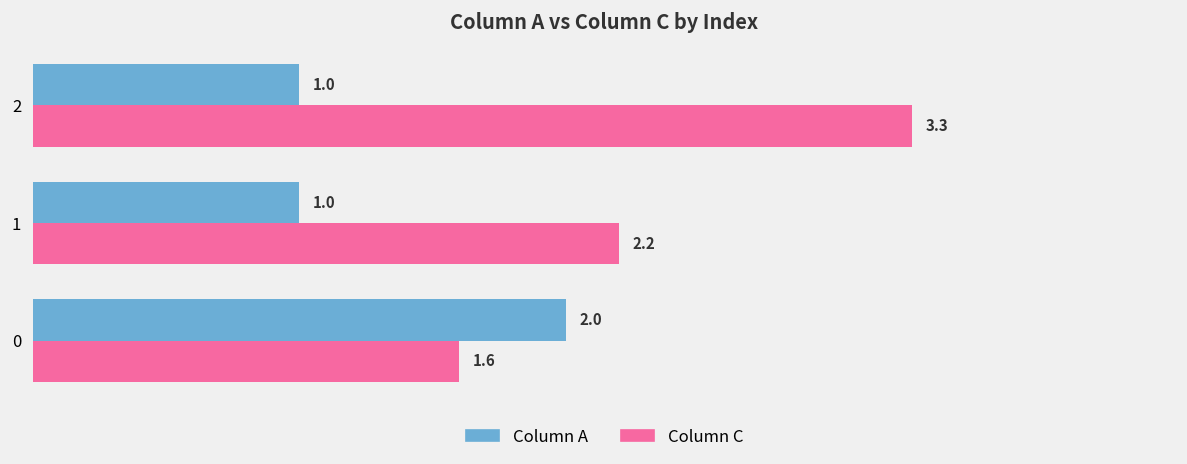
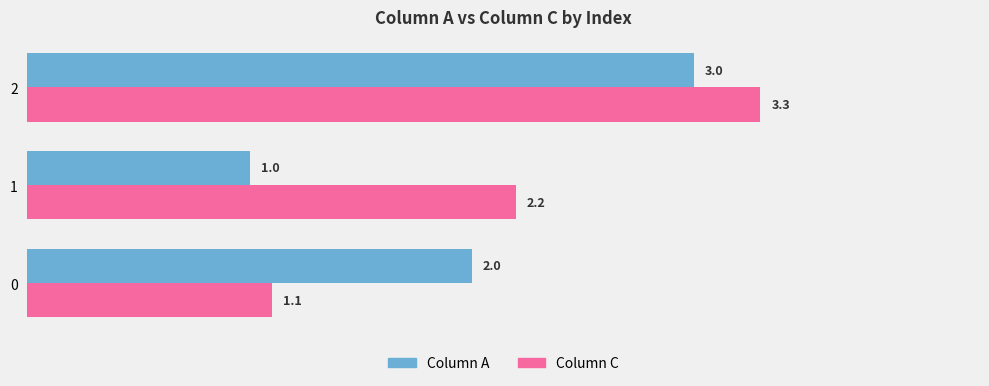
  {
    "Column A": {
-     "2": 1.0,
+     "2": 3.0,
      "1": 1.0,
      "0": 2.0
    },
    "Column C": {
      "2": 3.3,
      "1": 2.2,
-     "0": 1.6
+     "0": 1.1
    }
  }
